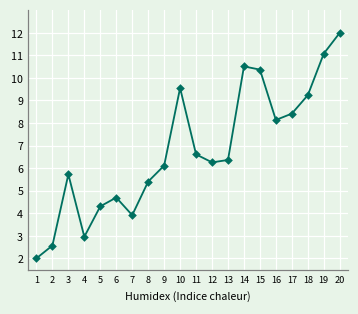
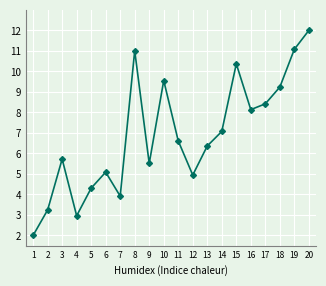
  {
    "1": 2.0,
-   "2": 2.6,
+   "2": 3.2,
    "3": 5.7,
    "4": 3.0,
    "5": 4.3,
-   "6": 4.7,
+   "6": 5.1,
    "7": 3.9,
-   "8": 5.4,
-   "9": 6.1,
+   "8": 11.0,
+   "9": 5.5,
    "10": 9.6,
    "11": 6.6,
-   "12": 6.3,
+   "12": 4.9,
    "13": 6.4,
-   "14": 10.5,
+   "14": 7.1,
    "15": 10.4,
    "16": 8.1,
    "17": 8.4,
    "18": 9.2,
    "19": 11.1,
    "20": 12.0
  }
